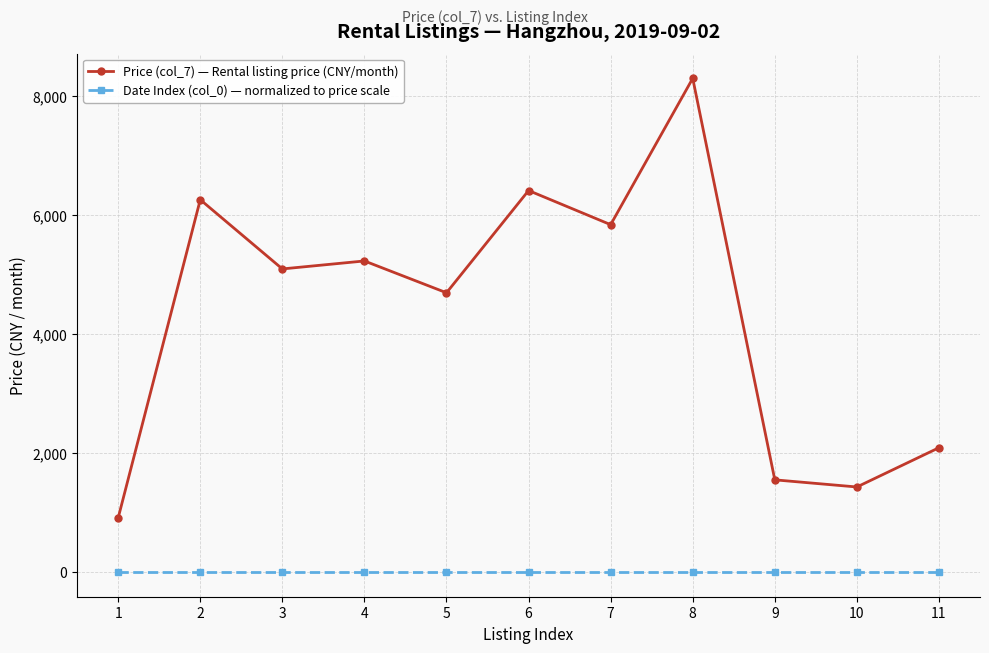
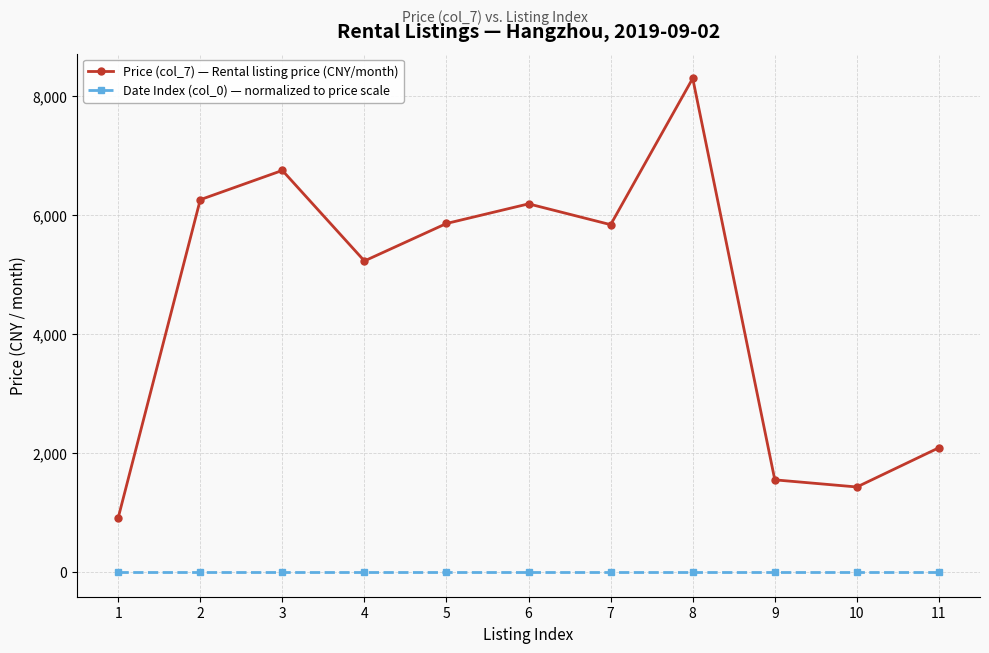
  {
    "Price (col_7) — Rental listing price (CNY/month)": {
      "1": "900",
      "2": "6,300",
-     "3": "5,100",
+     "3": "6,800",
      "4": "5,200",
-     "5": "4,700",
-     "6": "6,400",
+     "5": "5,900",
+     "6": "6,200",
      "7": "5,800",
      "8": "8,300",
      "9": "1,600",
      "10": "1,400",
      "11": "2,100"
    },
    "Date Index (col_0) — normalized to price scale": {
      "1": "0",
      "2": "0",
      "3": "0",
      "4": "0",
      "5": "0",
      "6": "0",
      "7": "0",
      "8": "0",
      "9": "0",
      "10": "0",
      "11": "0"
    }
  }
